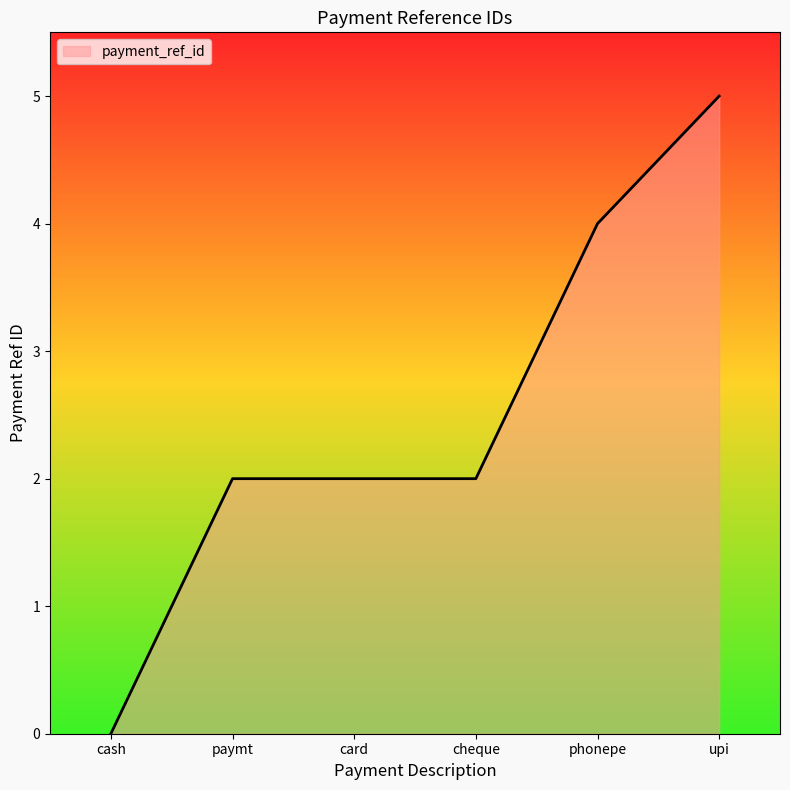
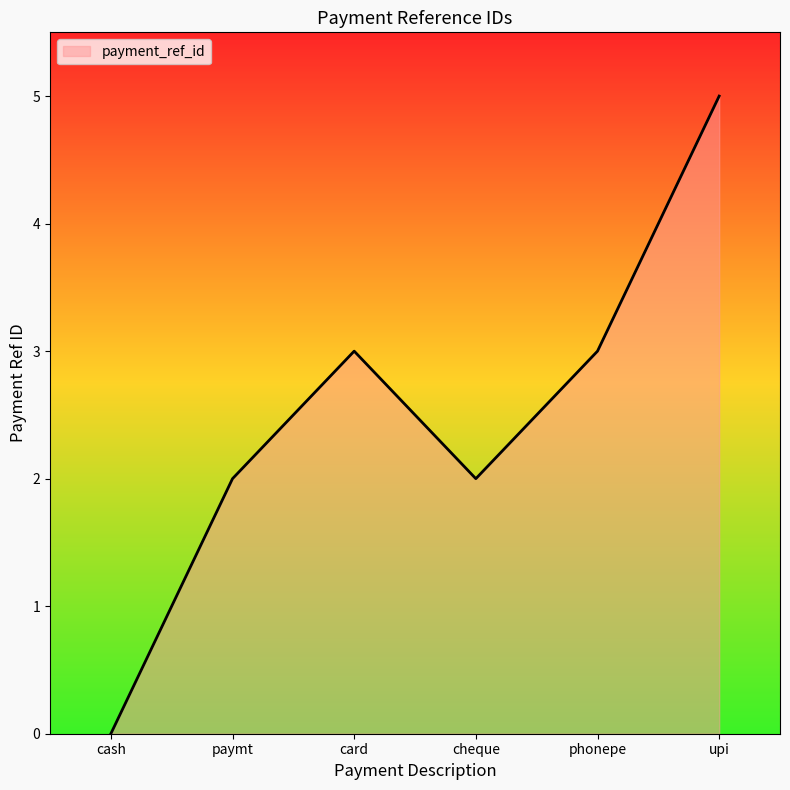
  {
    "cash": 0,
    "paymt": 2,
-   "card": 2,
+   "card": 3,
    "cheque": 2,
-   "phonepe": 4,
+   "phonepe": 3,
    "upi": 5
  }
